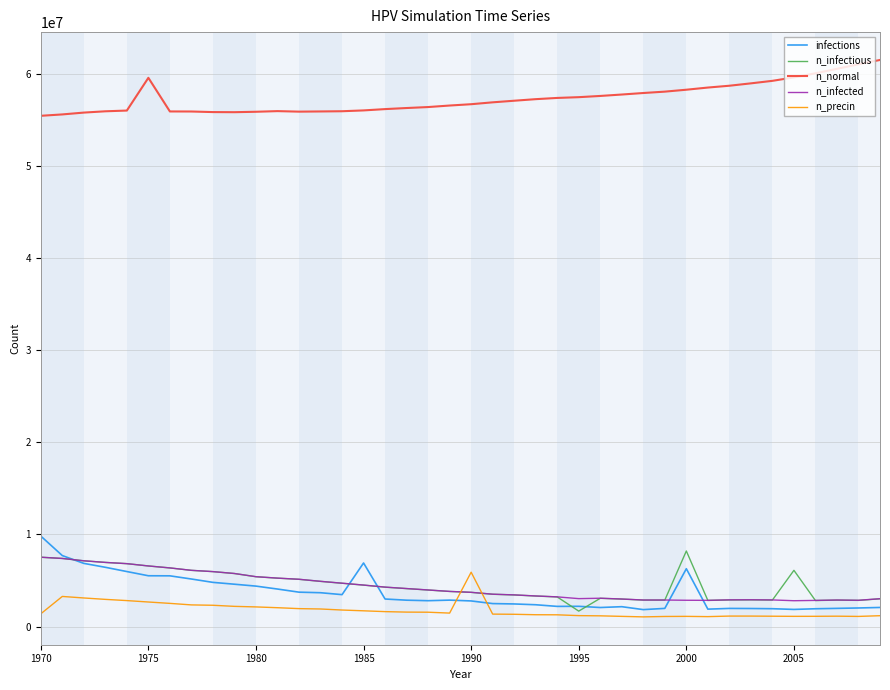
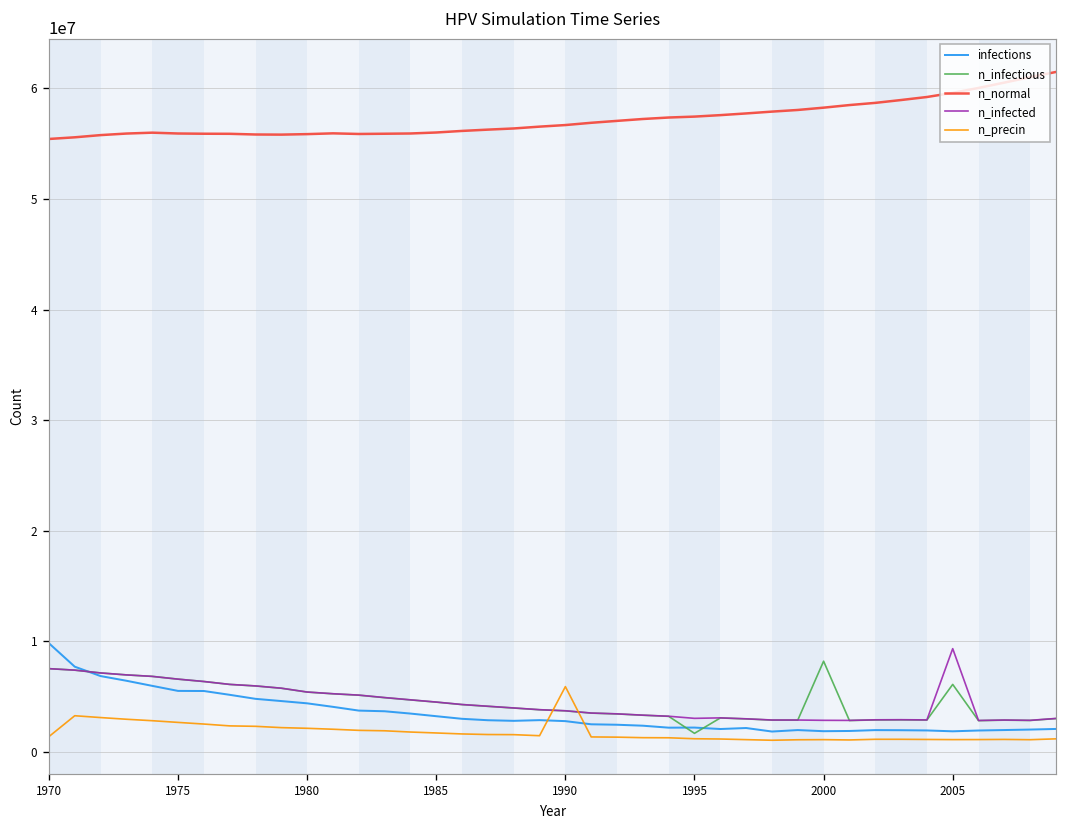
  {
    "infections": {
      "1970": 10000000,
      "1975": 6000000,
      "1980": 4000000,
-     "1985": 7000000,
+     "1985": 3000000,
      "1990": 3000000,
      "1995": 2000000,
-     "2000": 6000000,
+     "2000": 2000000,
      "2005": 2000000
    },
    "n_infectious": {
      "1995": 2000000,
      "2000": 8000000,
      "2005": 6000000
    },
    "n_normal": {
      "1970": 55000000,
-     "1975": 60000000,
+     "1975": 56000000,
      "1980": 56000000,
      "1985": 56000000,
      "1990": 57000000,
      "1995": 57000000,
      "2000": 58000000
    },
    "n_infected": {
      "1995": 3000000,
      "2000": 3000000,
-     "2005": 3000000
+     "2005": 9000000
    },
    "n_precin": {
      "1970": 1000000,
      "1975": 3000000,
      "1980": 2000000,
      "1985": 2000000,
      "1990": 6000000,
      "1995": 1000000,
      "2000": 1000000,
      "2005": 1000000
    }
  }
